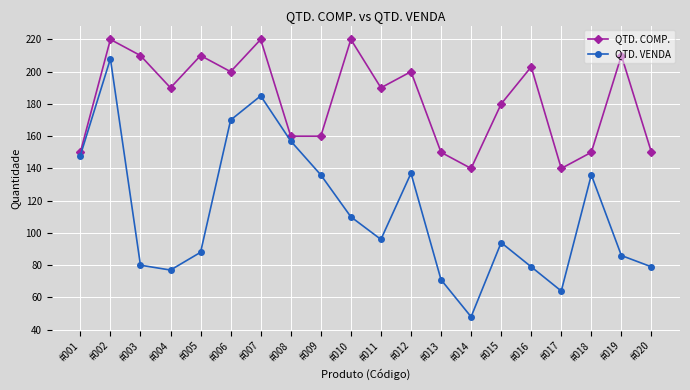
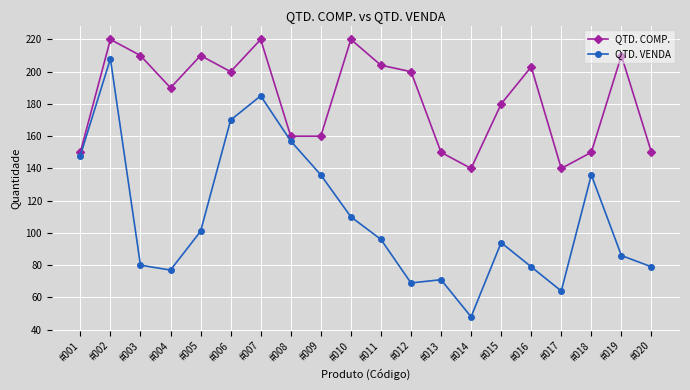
  {
    "QTD. COMP.": {
      "#001": 150,
      "#002": 220,
      "#003": 210,
      "#004": 190,
      "#005": 210,
      "#006": 200,
      "#007": 220,
      "#008": 160,
      "#009": 160,
      "#010": 220,
-     "#011": 190,
+     "#011": 204,
      "#012": 200,
      "#013": 150,
      "#014": 140,
      "#015": 180,
      "#016": 203,
      "#017": 140,
      "#018": 150,
      "#020": 150
    },
    "QTD. VENDA": {
      "#001": 148,
      "#002": 208,
      "#003": 80,
      "#004": 77,
-     "#005": 88,
+     "#005": 101,
      "#006": 170,
      "#007": 185,
      "#008": 157,
      "#009": 136,
      "#010": 110,
      "#011": 96,
-     "#012": 137,
+     "#012": 69,
      "#013": 71,
      "#014": 48,
      "#015": 94,
      "#016": 79,
      "#017": 64,
      "#018": 136,
      "#019": 86,
      "#020": 79
    }
  }
